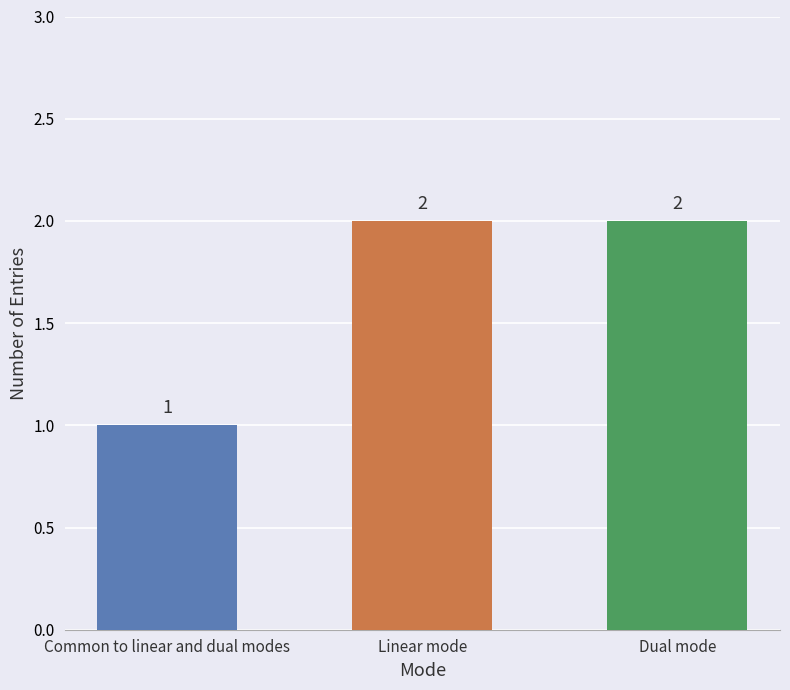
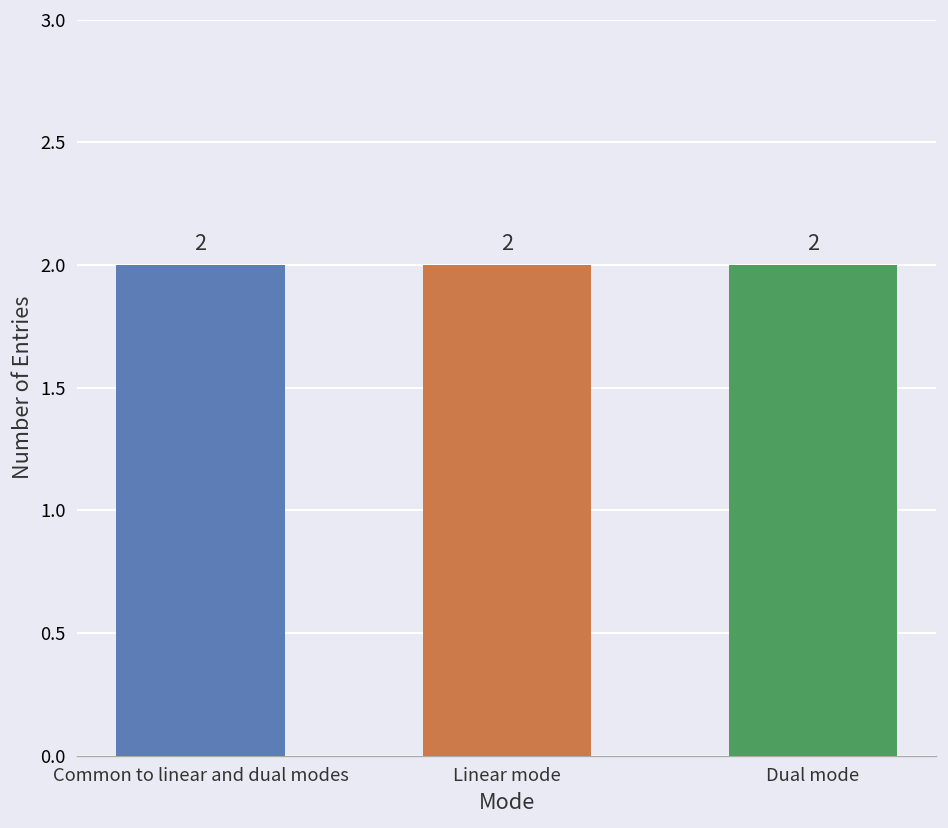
  {
-   "Common to linear and dual modes": 1,
+   "Common to linear and dual modes": 2,
    "Linear mode": 2,
    "Dual mode": 2
  }
